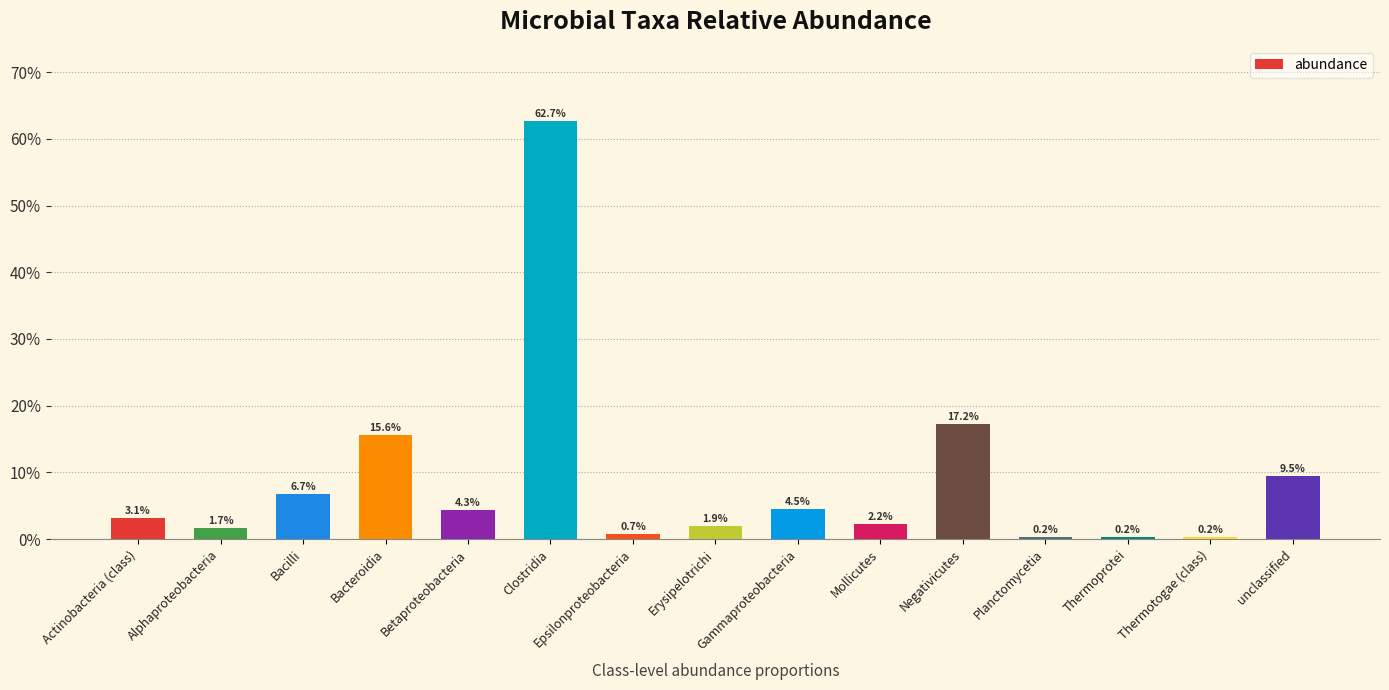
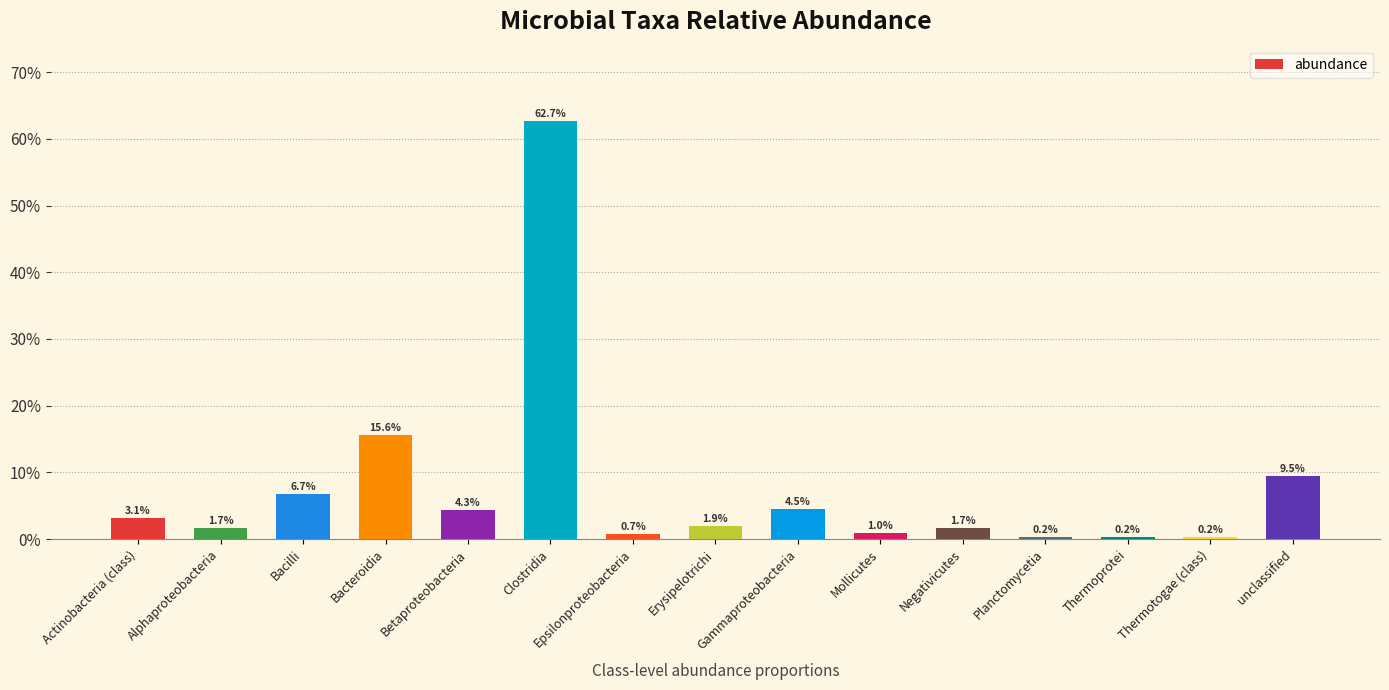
  {
    "Actinobacteria (class)": "3.1%",
    "Alphaproteobacteria": "1.7%",
    "Bacilli": "6.7%",
    "Bacteroidia": "15.6%",
    "Betaproteobacteria": "4.3%",
    "Clostridia": "62.7%",
    "Epsilonproteobacteria": "0.7%",
    "Erysipelotrichi": "1.9%",
    "Gammaproteobacteria": "4.5%",
-   "Mollicutes": "2.2%",
-   "Negativicutes": "17.2%",
+   "Mollicutes": "1.0%",
+   "Negativicutes": "1.7%",
    "Planctomycetia": "0.2%",
    "Thermoprotei": "0.2%",
    "Thermotogae (class)": "0.2%",
    "unclassified": "9.5%"
  }
